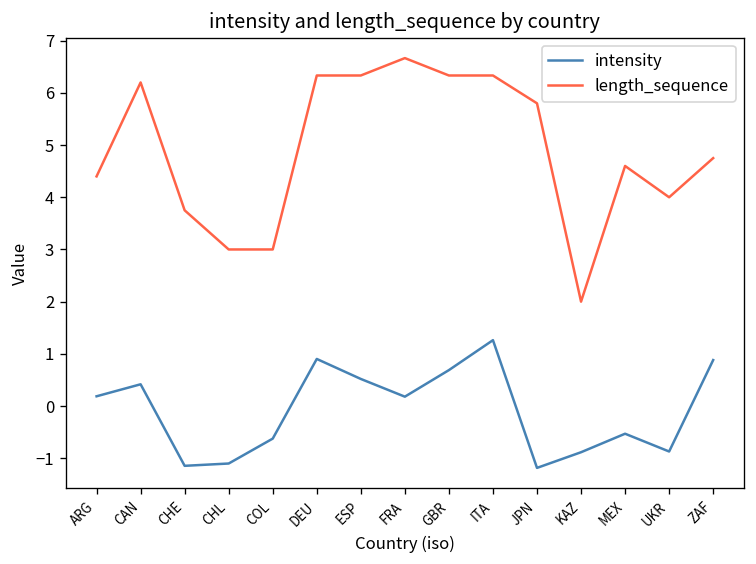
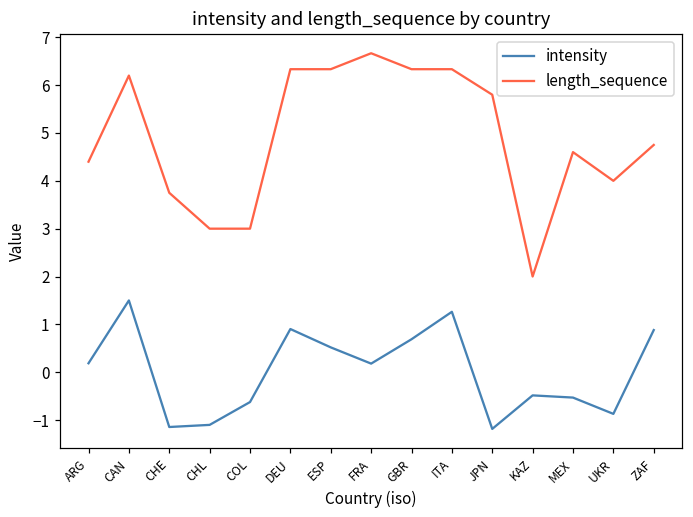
  {
    "intensity": {
      "ARG": 0.2,
-     "CAN": 0.4,
+     "CAN": 1.5,
      "CHE": -1.1,
      "CHL": -1.1,
      "COL": -0.6,
      "DEU": 0.9,
      "ESP": 0.5,
      "FRA": 0.2,
      "GBR": 0.7,
      "ITA": 1.3,
      "JPN": -1.2,
-     "KAZ": -0.9,
+     "KAZ": -0.5,
      "MEX": -0.5,
      "UKR": -0.9,
      "ZAF": 0.9
    },
    "length_sequence": {
      "ARG": 4.4,
      "CAN": 6.2,
      "CHE": 3.8,
      "CHL": 3.0,
      "COL": 3.0,
      "DEU": 6.3,
      "ESP": 6.3,
      "FRA": 6.7,
      "GBR": 6.3,
      "ITA": 6.3,
      "JPN": 5.8,
      "KAZ": 2.0,
      "MEX": 4.6,
      "UKR": 4.0,
      "ZAF": 4.8
    }
  }
